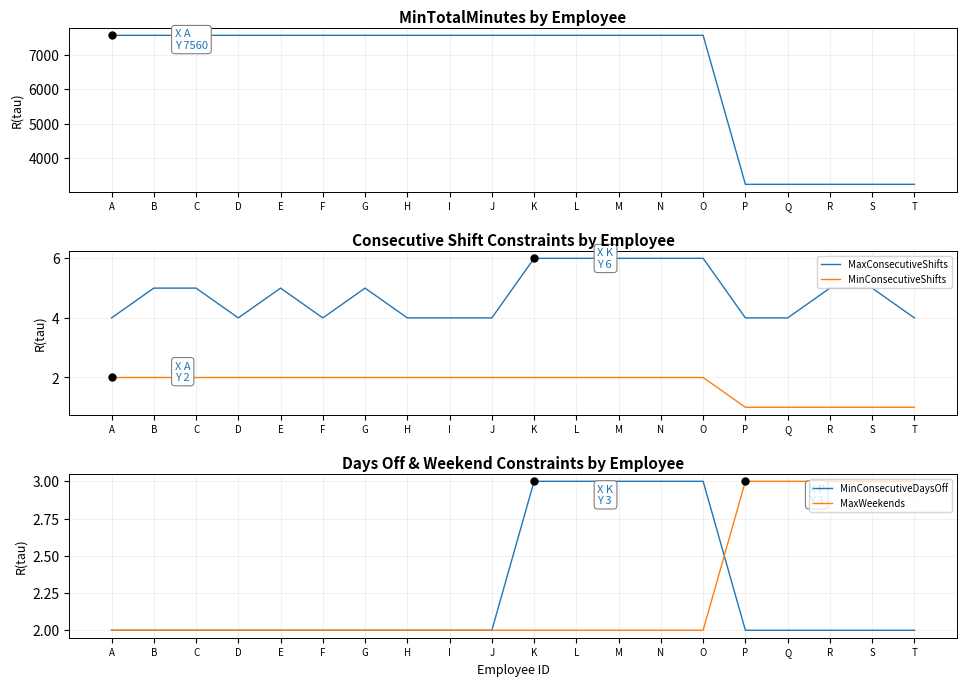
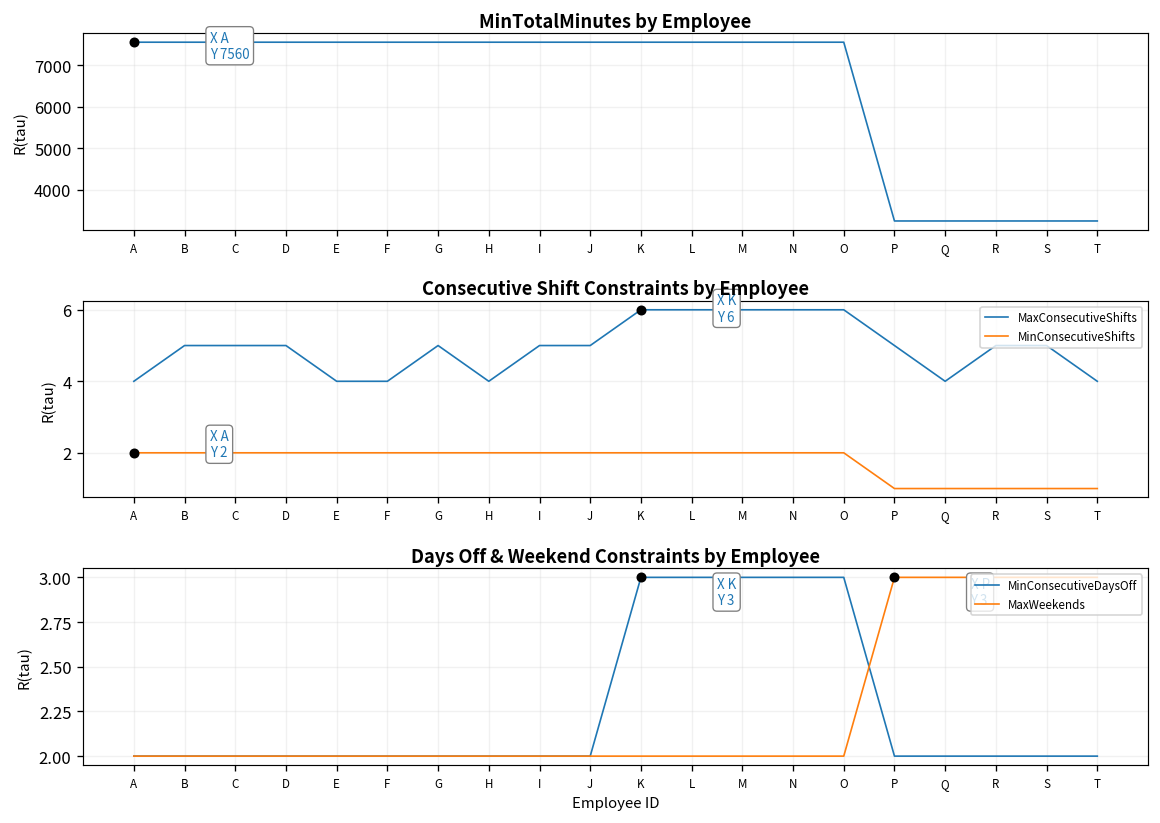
  {
    "Consecutive Shift Constraints by Employee": {
      "MaxConsecutiveShifts": {
        "A": 4,
        "B": 5,
        "C": 5,
-       "D": 4,
-       "E": 5,
+       "D": 5,
+       "E": 4,
        "F": 4,
        "G": 5,
        "H": 4,
-       "I": 4,
-       "J": 4,
+       "I": 5,
+       "J": 5,
        "N": 6,
        "O": 6,
-       "P": 4,
+       "P": 5,
        "Q": 4,
        "T": 4
      },
      "MinConsecutiveShifts": {
        "D": 2,
        "E": 2,
        "F": 2,
        "G": 2,
        "H": 2,
        "I": 2,
        "J": 2,
        "K": 2,
        "L": 2,
        "M": 2,
        "N": 2,
        "O": 2,
        "P": 1,
        "Q": 1,
        "R": 1,
        "S": 1,
        "T": 1
      }
    },
    "Days Off & Weekend Constraints by Employee": {
      "MinConsecutiveDaysOff": {
        "N": 3.00,
        "O": 3.00,
        "P": 2.00,
        "Q": 2.00,
        "R": 2.00,
        "S": 2.00,
        "T": 2.00
      },
      "MaxWeekends": {
        "K": 2.00,
        "L": 2.00,
        "M": 2.00,
        "N": 2.00,
        "O": 2.00
      }
    }
  }
